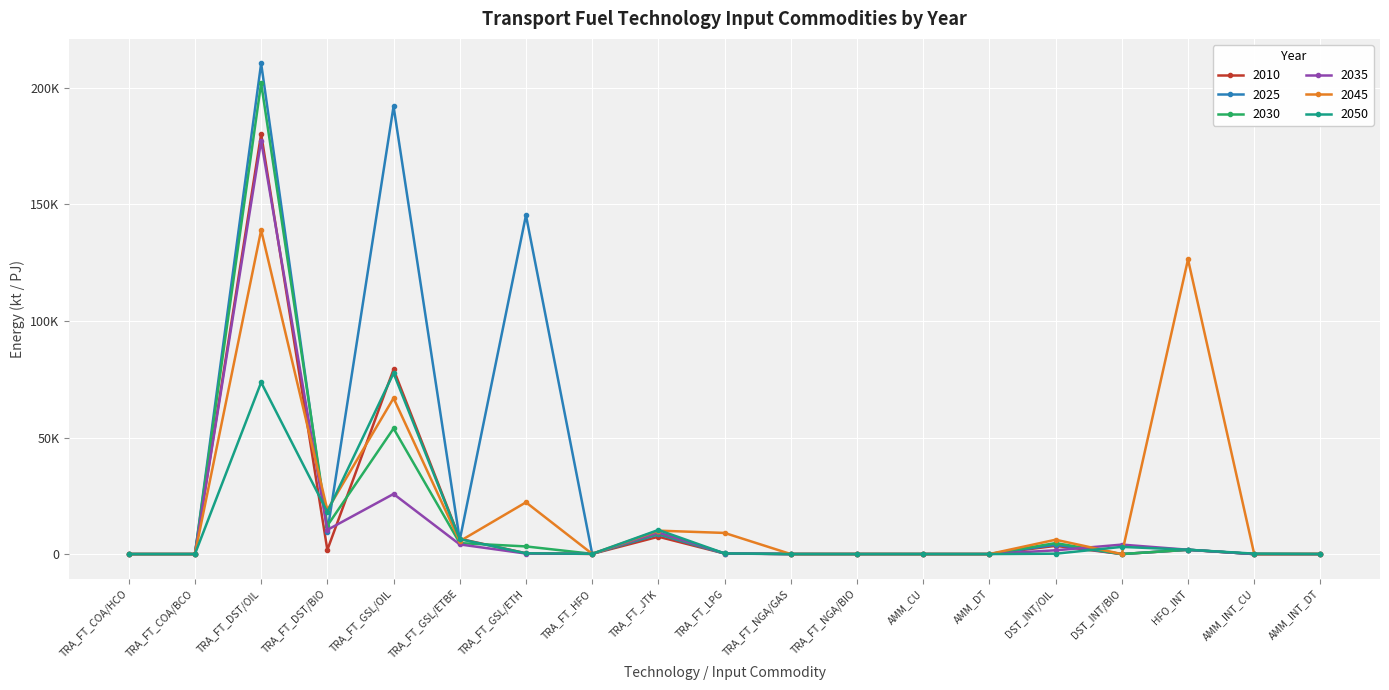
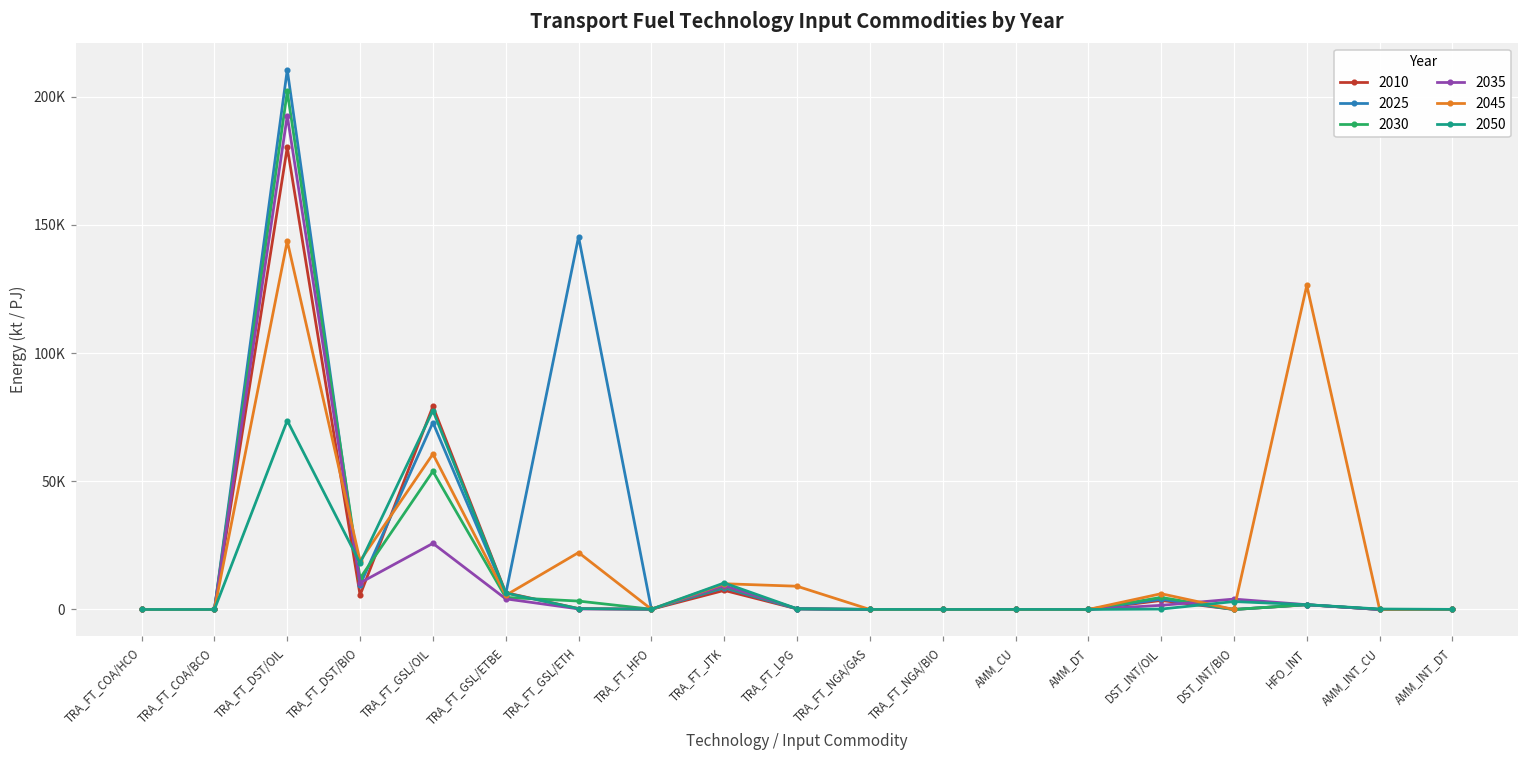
  {
    "2010": {
      "TRA_FT_DST/OIL": 180000,
-     "TRA_FT_DST/BIO": 2000,
+     "TRA_FT_DST/BIO": 6000,
      "TRA_FT_GSL/OIL": 79000
    },
    "2025": {
      "TRA_FT_DST/OIL": 211000,
-     "TRA_FT_GSL/OIL": 192000,
+     "TRA_FT_GSL/OIL": 73000,
      "TRA_FT_GSL/ETH": 145000
    },
    "2035": {
-     "TRA_FT_DST/OIL": 177000,
+     "TRA_FT_DST/OIL": 193000,
      "TRA_FT_GSL/OIL": 26000,
      "DST_INT/OIL": 2000
    },
    "2045": {
-     "TRA_FT_DST/OIL": 139000,
-     "TRA_FT_GSL/OIL": 67000,
+     "TRA_FT_DST/OIL": 144000,
+     "TRA_FT_GSL/OIL": 61000,
      "TRA_FT_GSL/ETH": 22000,
      "TRA_FT_LPG": 9000,
      "DST_INT/OIL": 6000,
      "HFO_INT": 126000
    }
  }
